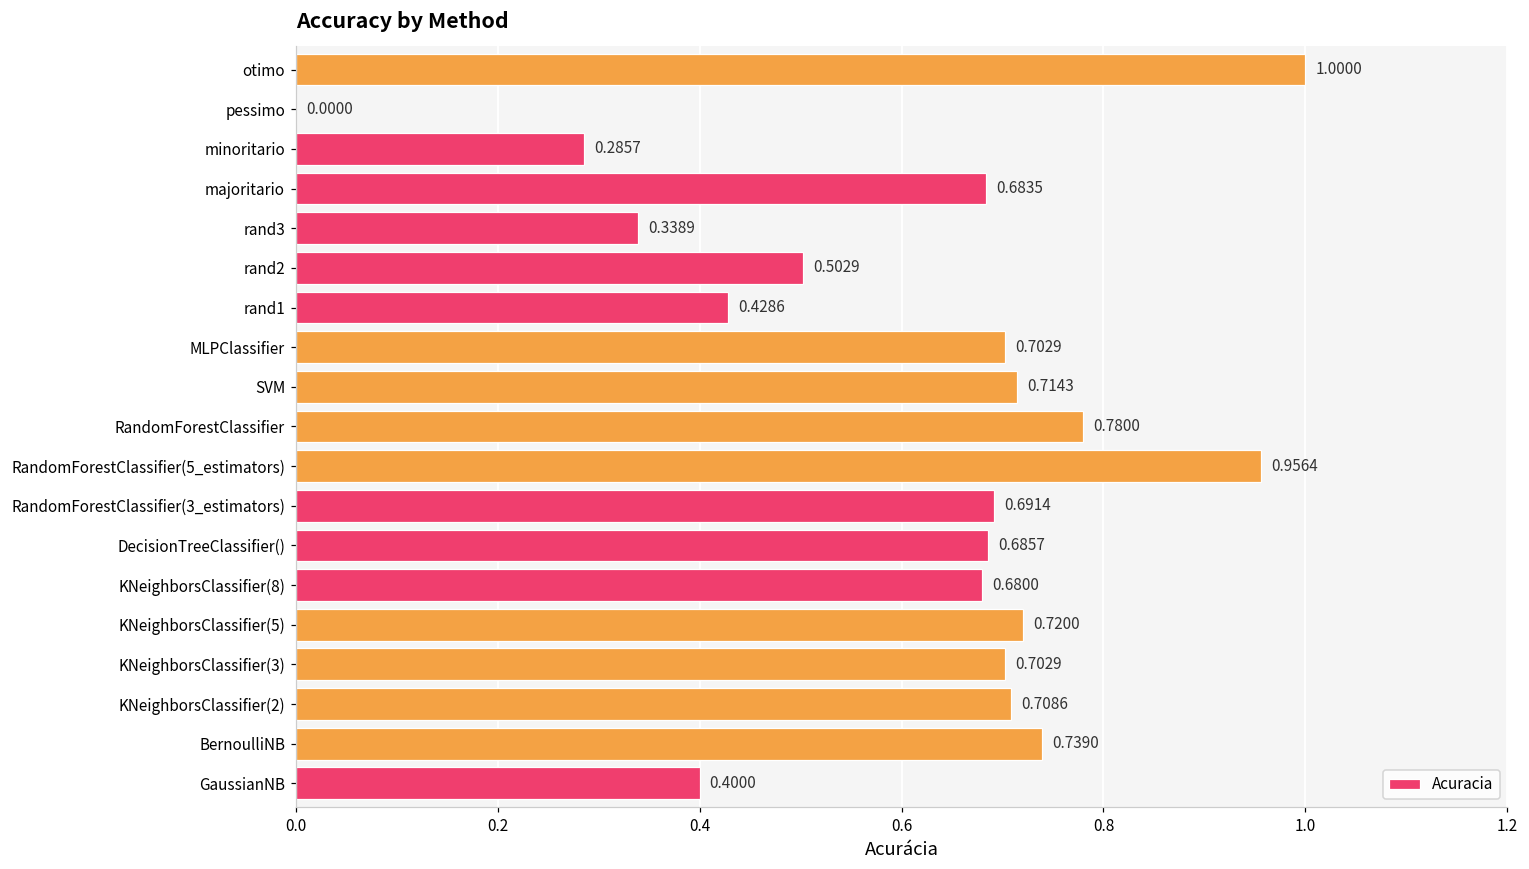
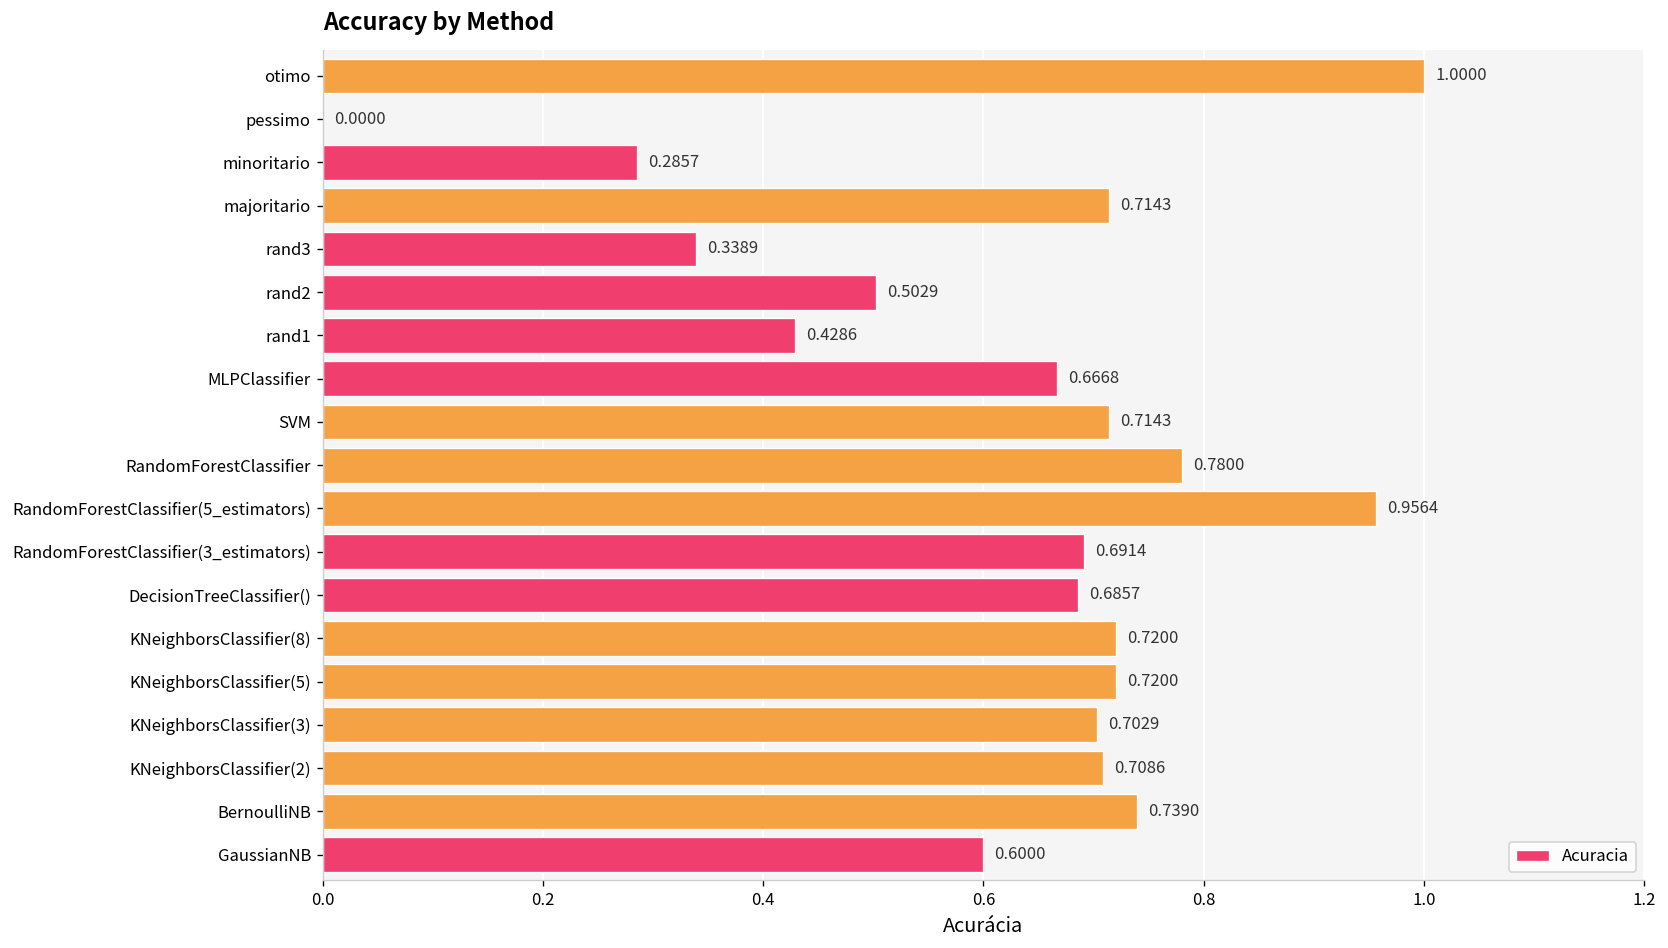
  {
    "otimo": 1.0000,
    "pessimo": 0.0000,
    "minoritario": 0.2857,
-   "majoritario": 0.6835,
+   "majoritario": 0.7143,
    "rand3": 0.3389,
    "rand2": 0.5029,
    "rand1": 0.4286,
-   "MLPClassifier": 0.7029,
+   "MLPClassifier": 0.6668,
    "SVM": 0.7143,
    "RandomForestClassifier": 0.7800,
    "RandomForestClassifier(5_estimators)": 0.9564,
    "RandomForestClassifier(3_estimators)": 0.6914,
    "DecisionTreeClassifier()": 0.6857,
-   "KNeighborsClassifier(8)": 0.6800,
+   "KNeighborsClassifier(8)": 0.7200,
    "KNeighborsClassifier(5)": 0.7200,
    "KNeighborsClassifier(3)": 0.7029,
    "KNeighborsClassifier(2)": 0.7086,
    "BernoulliNB": 0.7390,
-   "GaussianNB": 0.4000
+   "GaussianNB": 0.6000
  }
